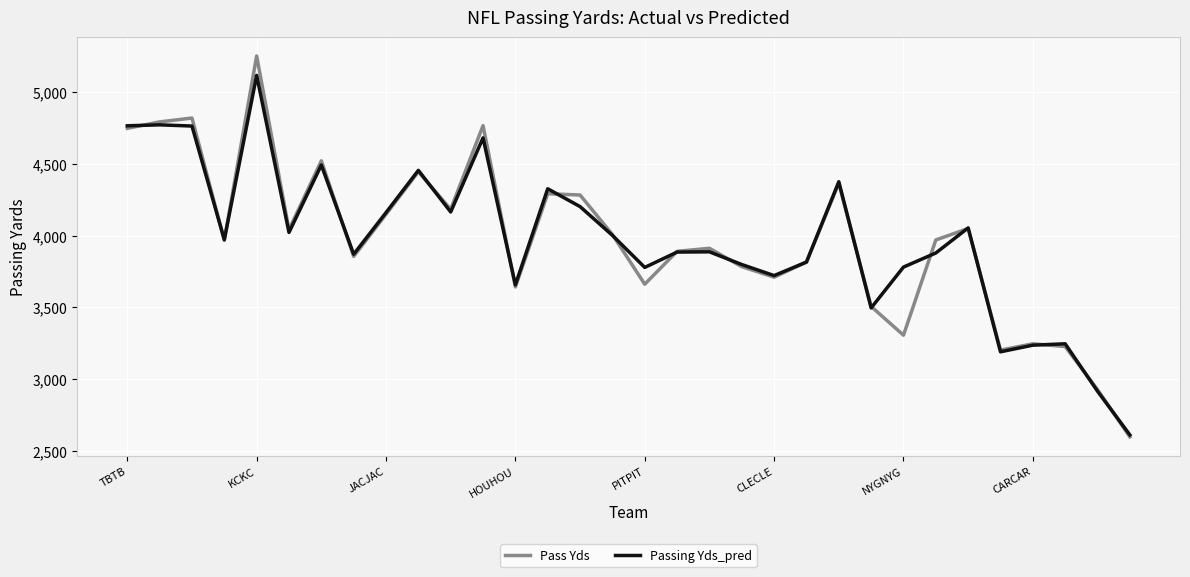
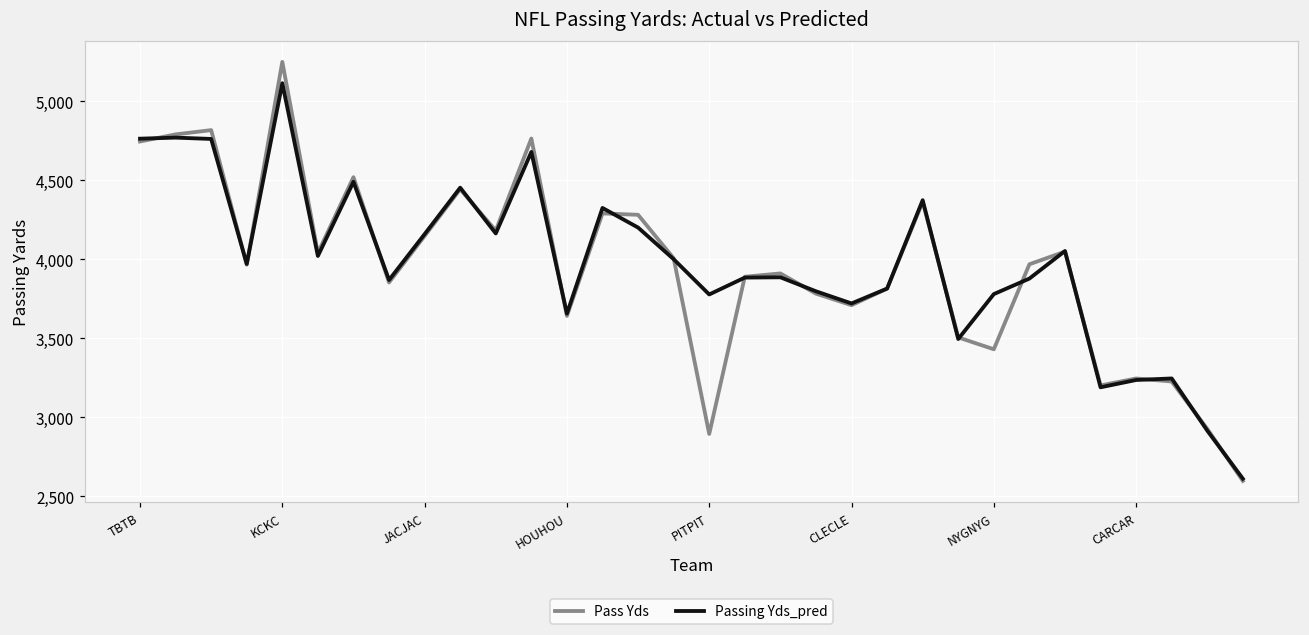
  {
    "Pass Yds": {
      "TBTB": "4,750",
      "KCKC": "5,250",
-     "PITPIT": "3,660",
-     "NYGNYG": "3,310"
+     "PITPIT": "2,900",
+     "NYGNYG": "3,430"
    },
    "Passing Yds_pred": {
      "TBTB": "4,760",
      "KCKC": "5,110",
      "PITPIT": "3,780",
      "NYGNYG": "3,780"
    }
  }
